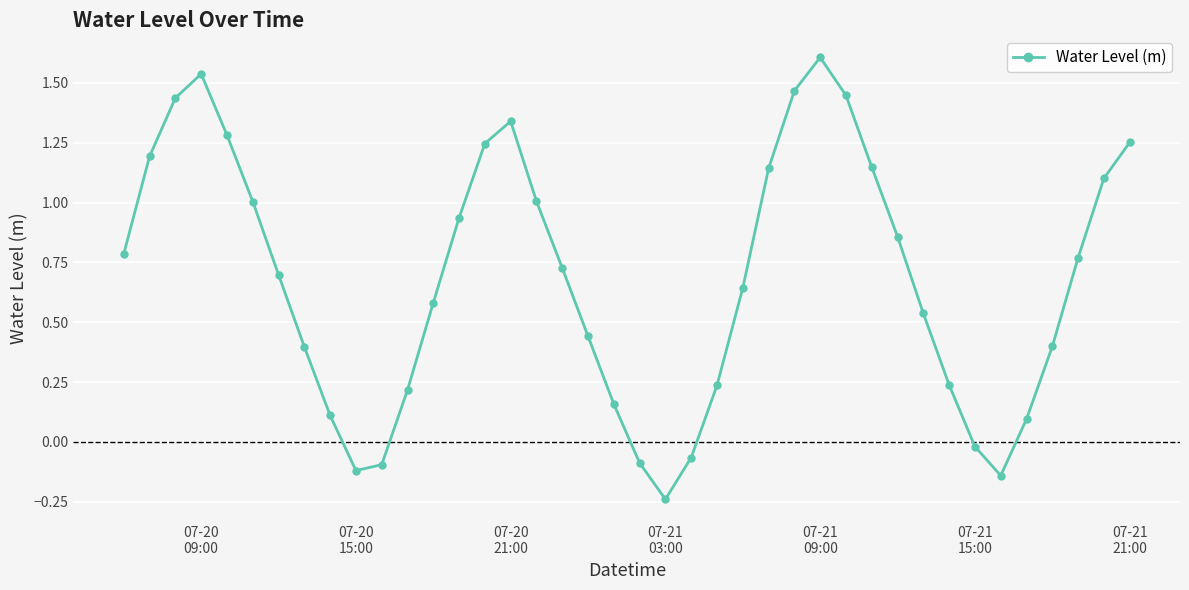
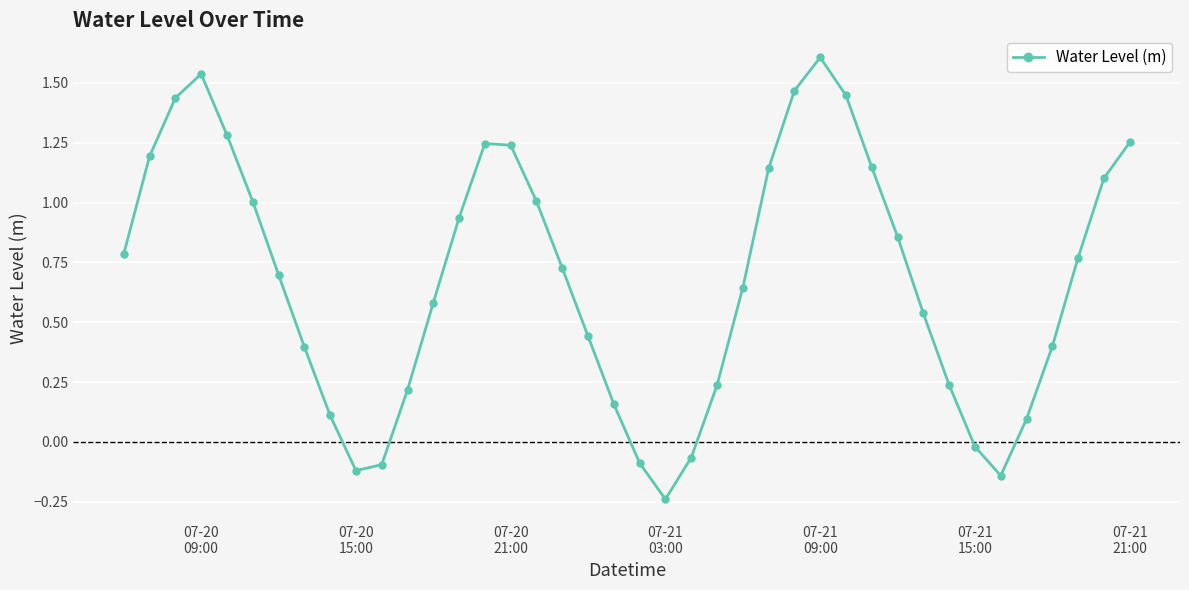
  {
    "07-20 09:00": 1.54,
    "07-20 15:00": -0.12,
-   "07-20 21:00": 1.34,
+   "07-20 21:00": 1.24,
    "07-21 03:00": -0.24,
    "07-21 09:00": 1.61,
    "07-21 15:00": -0.02,
    "07-21 21:00": 1.25
  }
